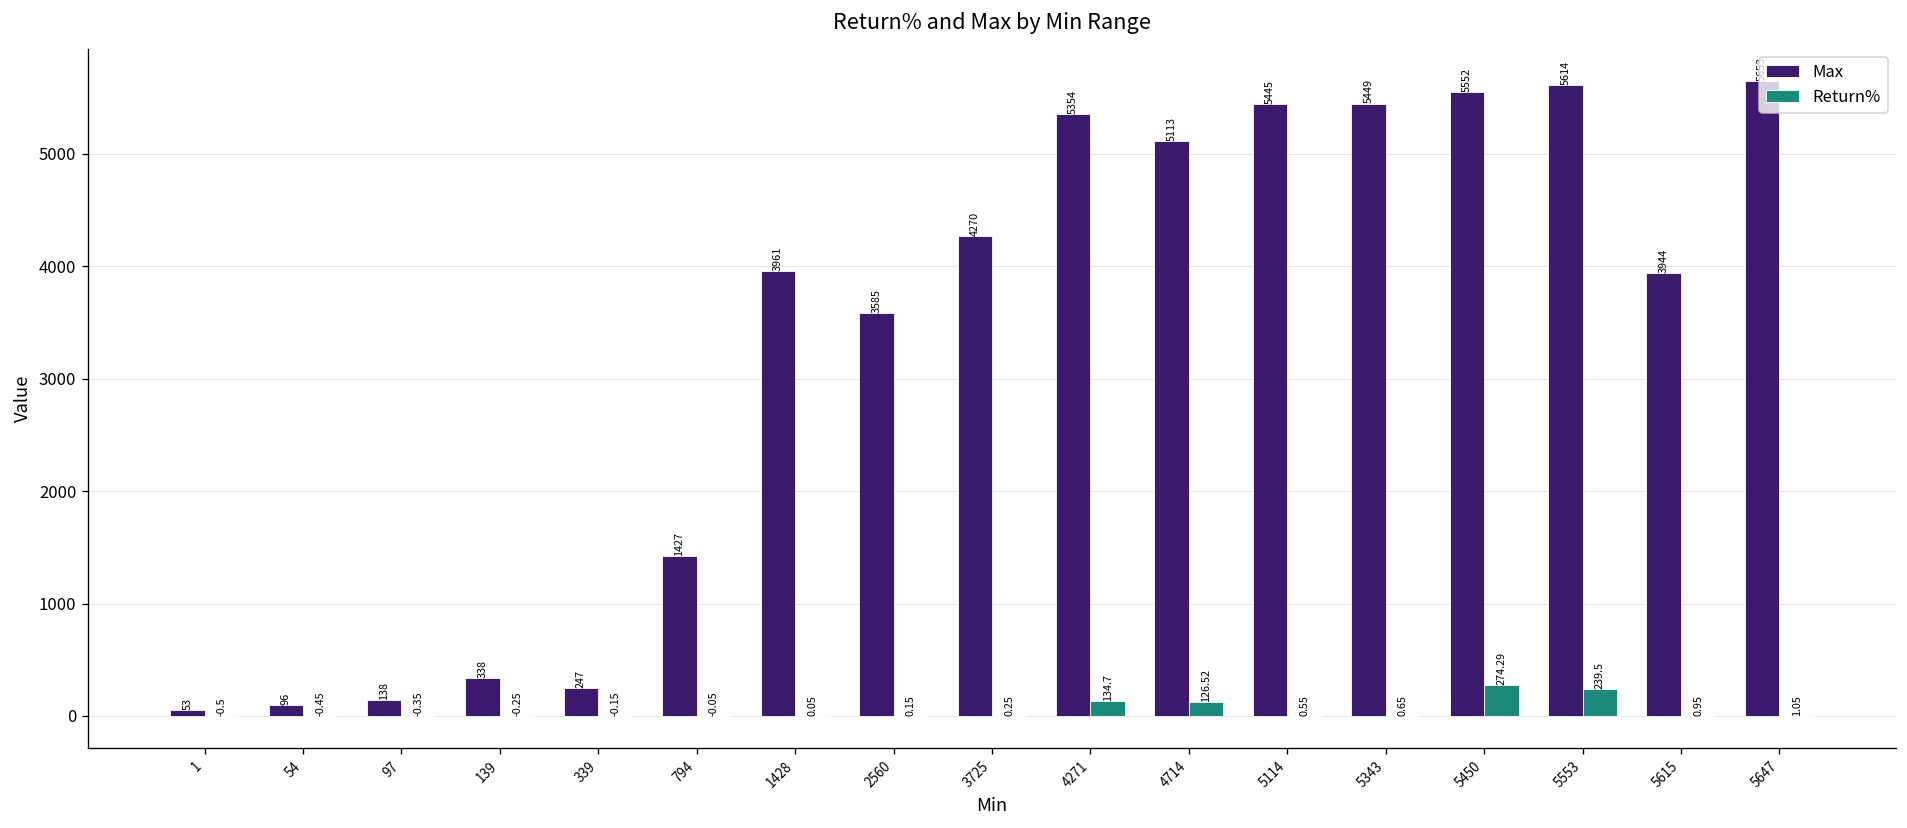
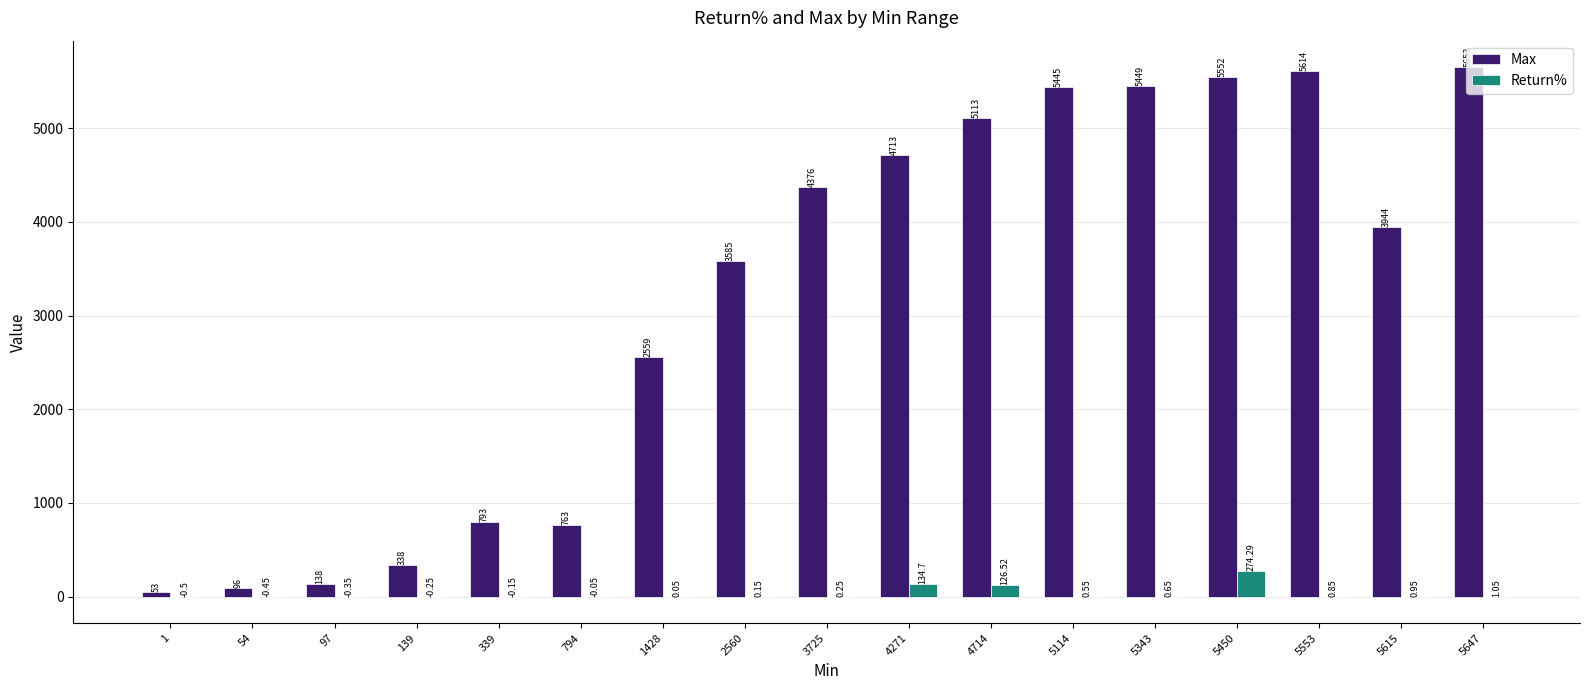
  {
    "Max": {
      "1": 53,
      "54": 96,
      "97": 138,
      "139": 338,
-     "339": 247,
-     "794": 1427,
-     "1428": 3961,
+     "339": 793,
+     "794": 763,
+     "1428": 2559,
      "2560": 3585,
-     "3725": 4270,
-     "4271": 5354,
+     "3725": 4376,
+     "4271": 4713,
      "4714": 5113,
      "5114": 5445,
      "5343": 5449,
      "5450": 5552,
      "5553": 5614,
      "5615": 3944
    },
    "Return%": {
      "1": -0.5,
      "54": -0.45,
      "97": -0.35,
      "139": -0.25,
      "339": -0.15,
      "794": -0.05,
      "1428": 0.05,
      "2560": 0.15,
      "3725": 0.25,
      "4271": 134.7,
      "4714": 126.52,
      "5114": 0.55,
      "5343": 0.65,
      "5450": 274.29,
-     "5553": 239.5,
+     "5553": 0.85,
      "5615": 0.95,
      "5647": 1.05
    }
  }
